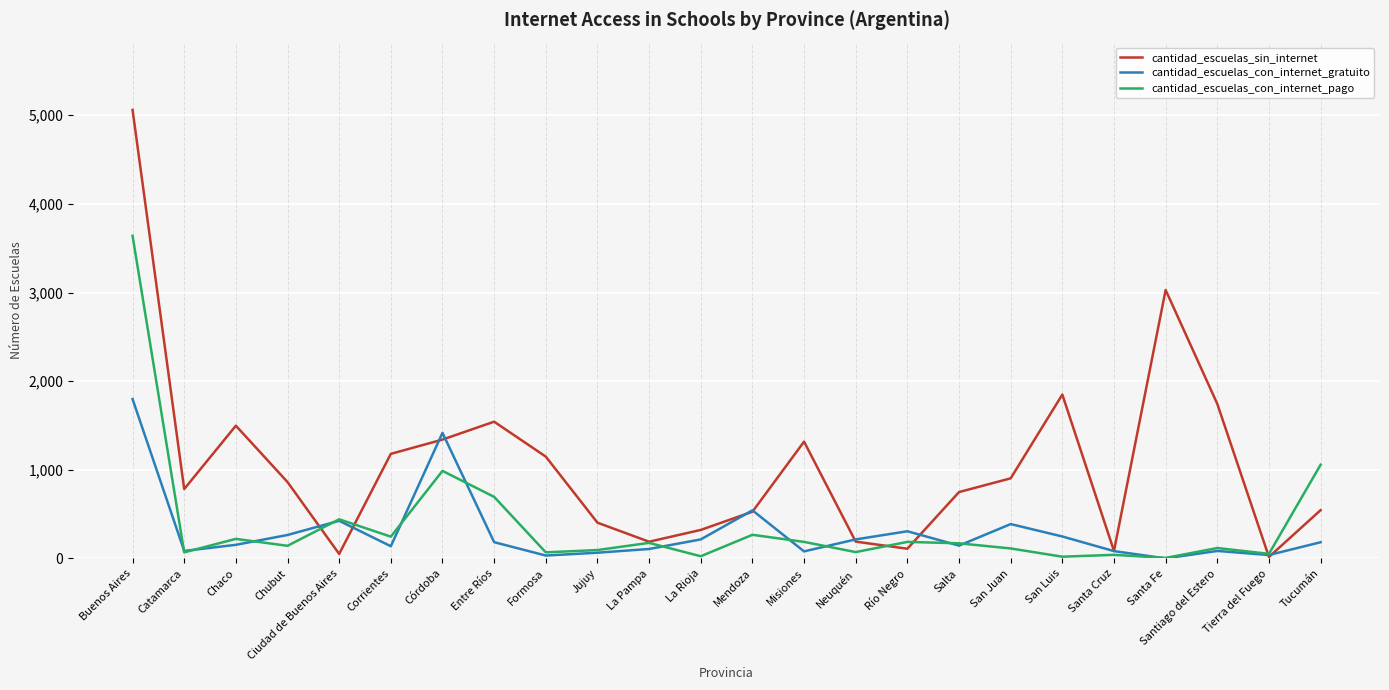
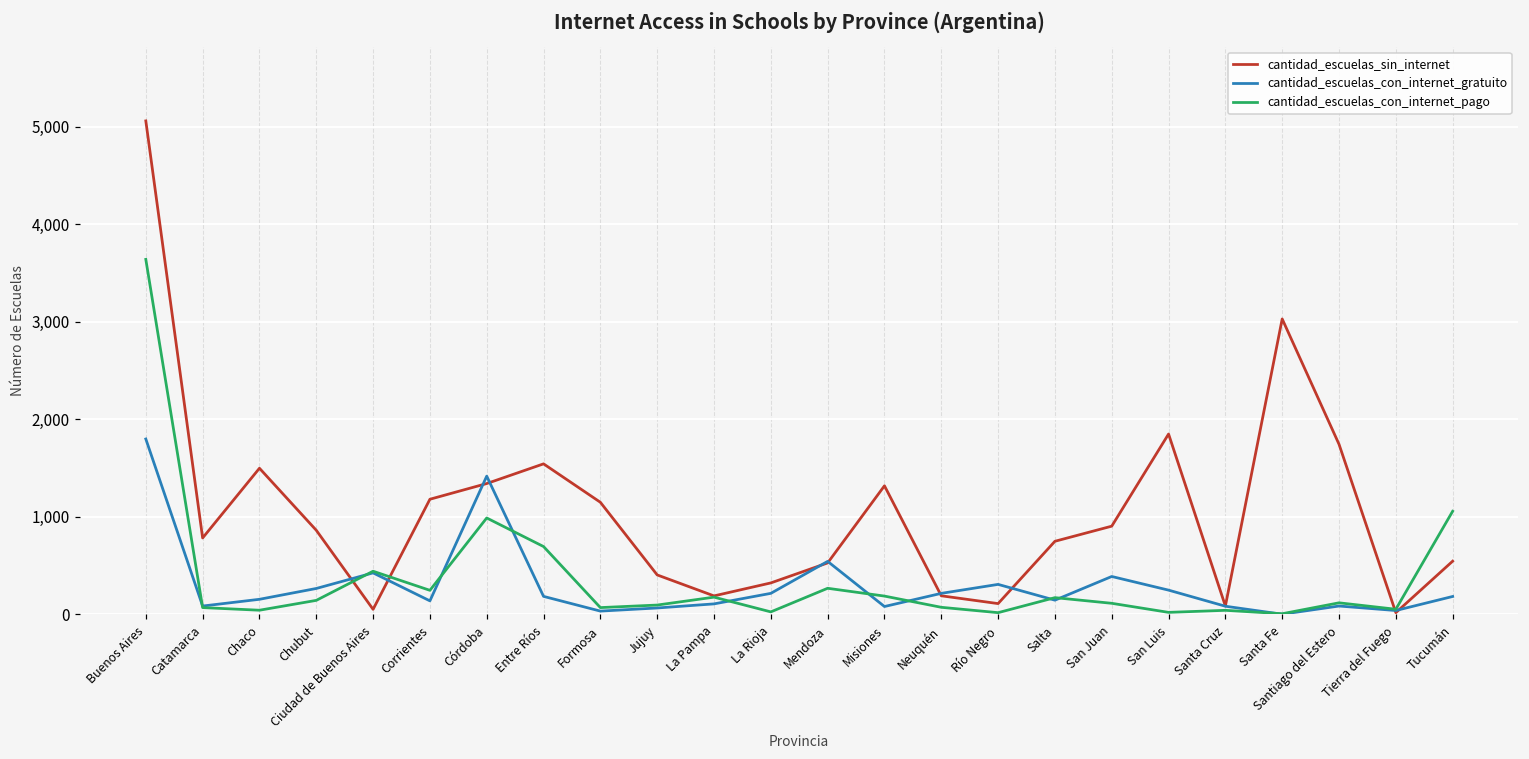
  {
    "cantidad_escuelas_sin_internet": {
      "Buenos Aires": "5,100",
      "Catamarca": "800",
      "Chaco": "1,500",
      "Chubut": "900",
      "Ciudad de Buenos Aires": "100",
      "Corrientes": "1,200",
      "Córdoba": "1,300",
      "Entre Ríos": "1,500",
      "Formosa": "1,100",
      "Jujuy": "400",
      "La Rioja": "300",
      "Misiones": "1,300",
      "Río Negro": "100",
      "Salta": "700",
      "San Juan": "900",
      "San Luis": "1,800",
      "Santa Fe": "3,000",
      "Santiago del Estero": "1,700",
      "Tucumán": "500"
    },
    "cantidad_escuelas_con_internet_gratuito": {
      "Buenos Aires": "1,800",
      "Chaco": "200",
      "Chubut": "300",
      "Corrientes": "100",
      "Córdoba": "1,400",
      "Entre Ríos": "200",
      "Formosa": "0",
      "Jujuy": "100",
      "La Pampa": "100",
      "La Rioja": "200",
      "Misiones": "100",
      "Río Negro": "300",
      "San Juan": "400",
      "San Luis": "200",
      "Santiago del Estero": "100",
      "Tucumán": "200"
    },
    "cantidad_escuelas_con_internet_pago": {
      "Buenos Aires": "3,600",
-     "Chaco": "200",
+     "Chaco": "0",
      "Chubut": "100",
      "Corrientes": "200",
      "Córdoba": "1,000",
      "Entre Ríos": "700",
      "Formosa": "100",
      "Jujuy": "100",
      "La Rioja": "0",
      "Mendoza": "300",
      "Misiones": "200",
      "Neuquén": "100",
-     "Río Negro": "200",
+     "Río Negro": "0",
      "San Juan": "100",
      "San Luis": "0",
      "Santa Cruz": "0",
      "Santiago del Estero": "100",
      "Tucumán": "1,100"
    }
  }
